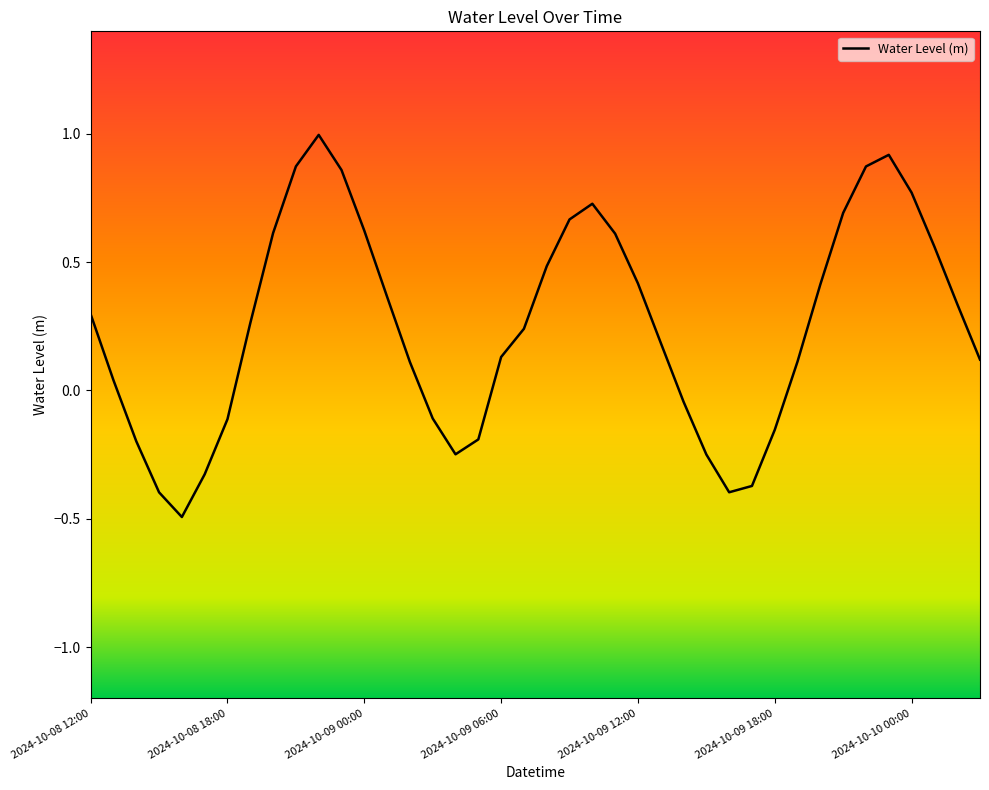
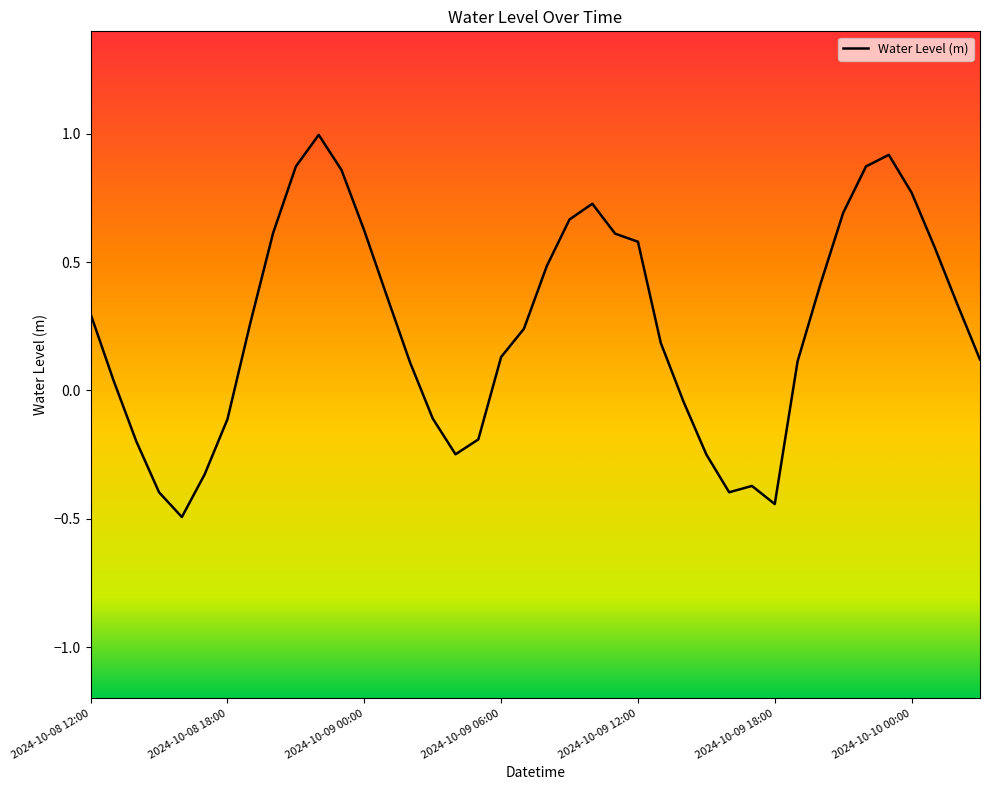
  {
    "2024-10-08 12:00": 0.30,
    "2024-10-08 18:00": -0.11,
    "2024-10-09 00:00": 0.62,
    "2024-10-09 06:00": 0.13,
-   "2024-10-09 12:00": 0.42,
-   "2024-10-09 18:00": -0.15,
+   "2024-10-09 12:00": 0.58,
+   "2024-10-09 18:00": -0.44,
    "2024-10-10 00:00": 0.77
  }
